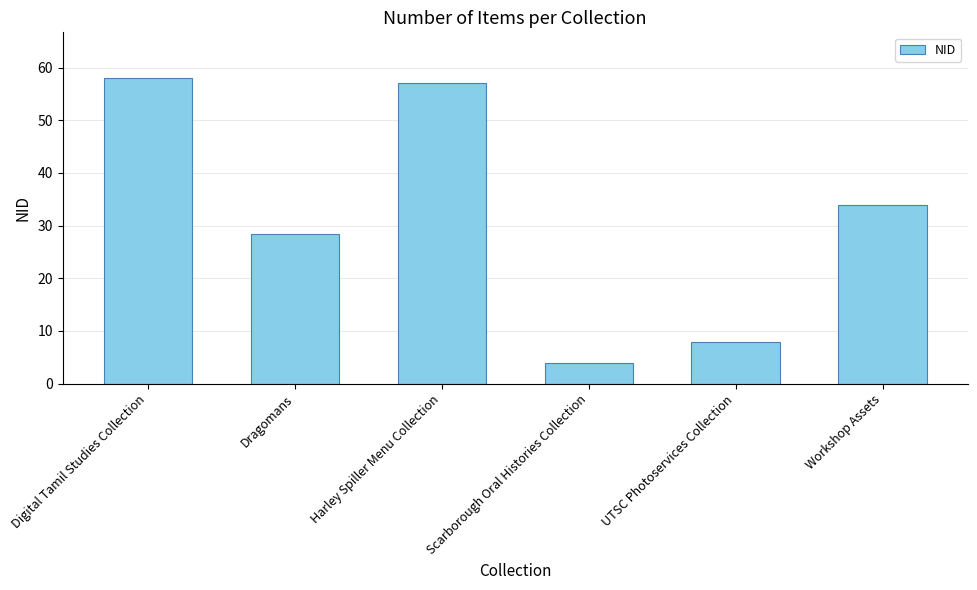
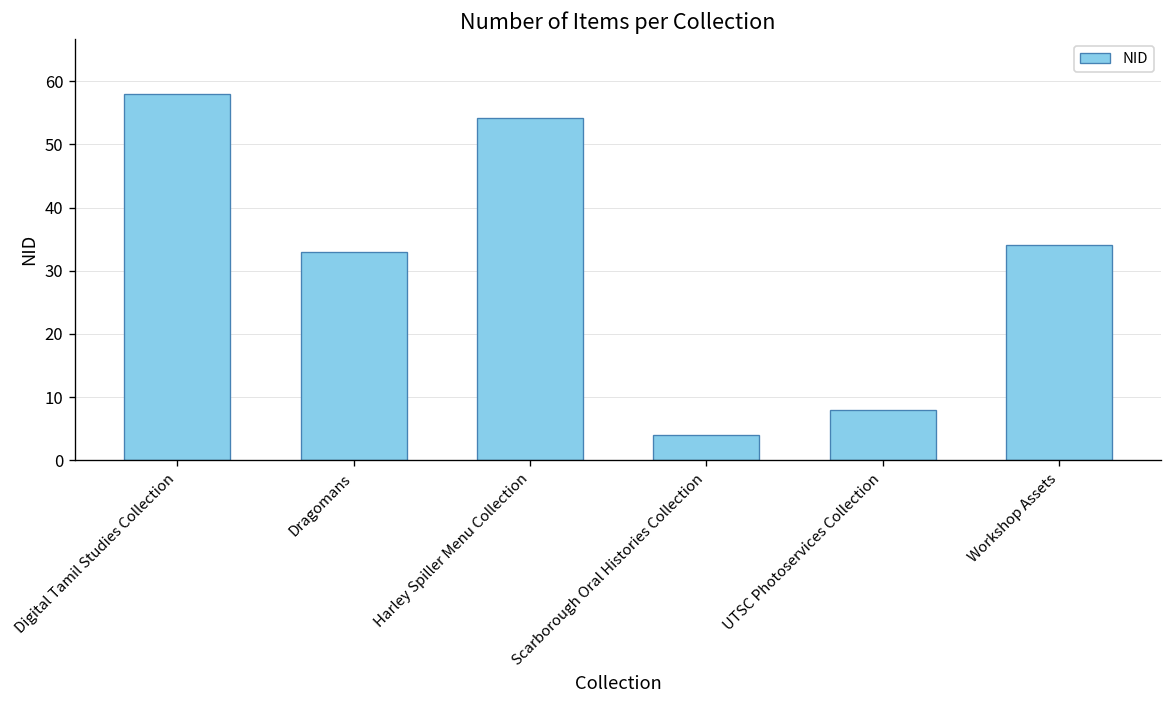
  {
    "Digital Tamil Studies Collection": 58,
-   "Dragomans": 29,
-   "Harley Spiller Menu Collection": 57,
+   "Dragomans": 33,
+   "Harley Spiller Menu Collection": 54,
    "Scarborough Oral Histories Collection": 4,
    "UTSC Photoservices Collection": 8,
    "Workshop Assets": 34
  }
